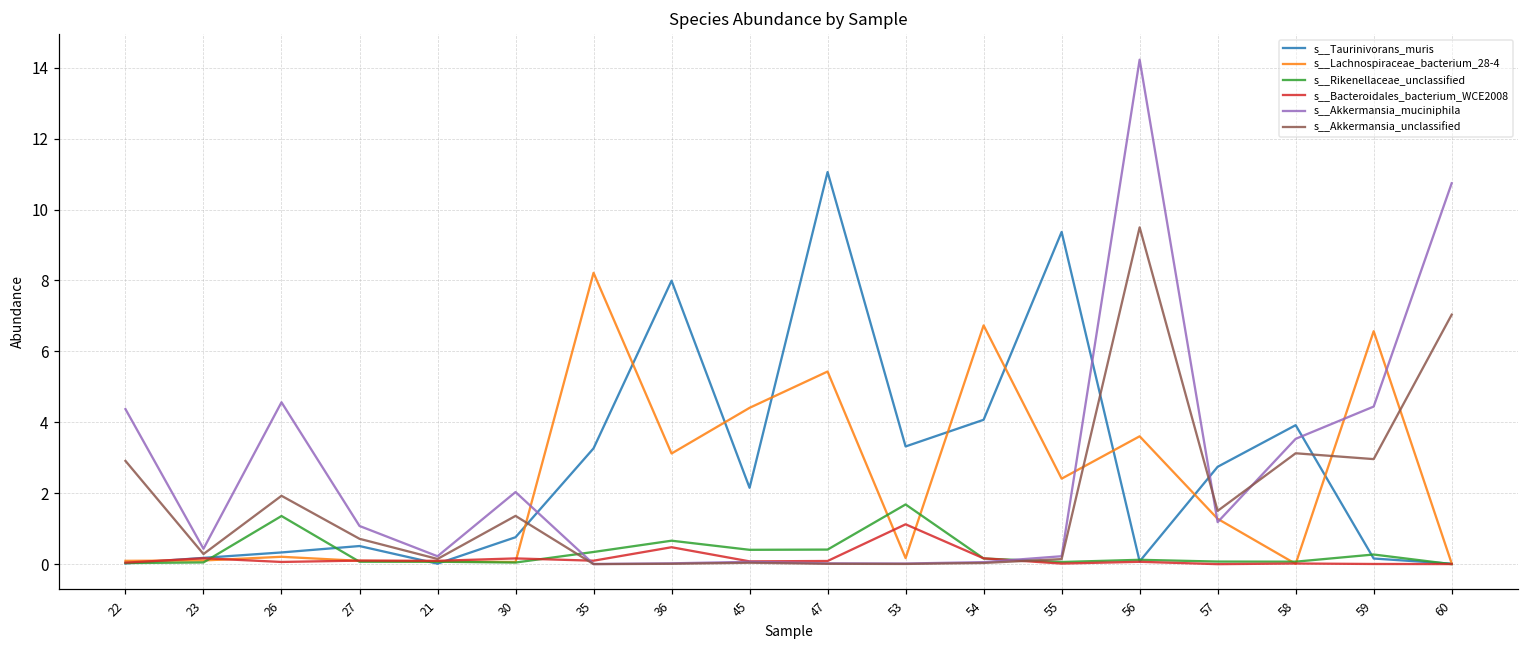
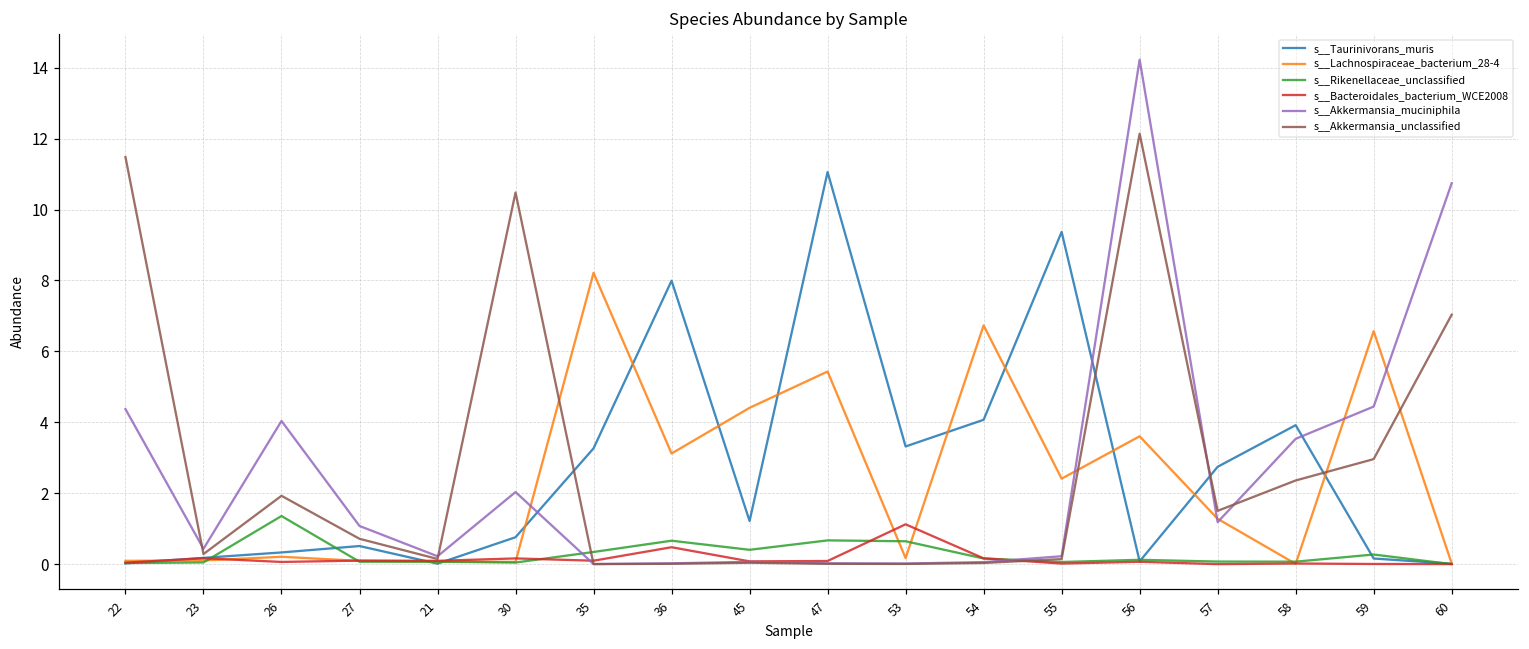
  {
    "s__Taurinivorans_muris": {
      "26": 0.3,
      "27": 0.5,
      "30": 0.8,
      "35": 3.3,
      "36": 8.0,
-     "45": 2.2,
+     "45": 1.2,
      "47": 11.1,
      "53": 3.3,
      "54": 4.1,
      "55": 9.4,
      "57": 2.7,
      "58": 3.9,
      "59": 0.2
    },
    "s__Lachnospiraceae_bacterium_28-4": {
      "26": 0.2,
      "35": 8.2,
      "36": 3.1,
      "45": 4.4,
      "47": 5.4,
      "53": 0.2,
      "54": 6.7,
      "55": 2.4,
      "56": 3.6,
      "57": 1.3,
      "59": 6.6
    },
    "s__Rikenellaceae_unclassified": {
      "26": 1.4,
      "35": 0.3,
      "36": 0.7,
      "45": 0.4,
-     "47": 0.4,
-     "53": 1.7,
+     "47": 0.7,
+     "53": 0.6,
      "59": 0.3
    },
    "s__Bacteroidales_bacterium_WCE2008": {
      "26": 0.1,
      "30": 0.2,
      "35": 0.1,
      "36": 0.5,
      "53": 1.1,
      "59": 0.0
    },
    "s__Akkermansia_muciniphila": {
      "22": 4.4,
      "23": 0.4,
-     "26": 4.6,
+     "26": 4.0,
      "27": 1.1,
      "30": 2.0,
      "55": 0.2,
      "56": 14.2,
      "57": 1.2,
      "58": 3.5,
      "59": 4.4,
      "60": 10.7
    },
    "s__Akkermansia_unclassified": {
-     "22": 2.9,
+     "22": 11.5,
      "23": 0.3,
      "26": 1.9,
      "27": 0.7,
-     "30": 1.4,
+     "30": 10.5,
      "55": 0.1,
-     "56": 9.5,
+     "56": 12.1,
      "57": 1.5,
-     "58": 3.1,
+     "58": 2.4,
      "59": 3.0,
      "60": 7.0
    }
  }
